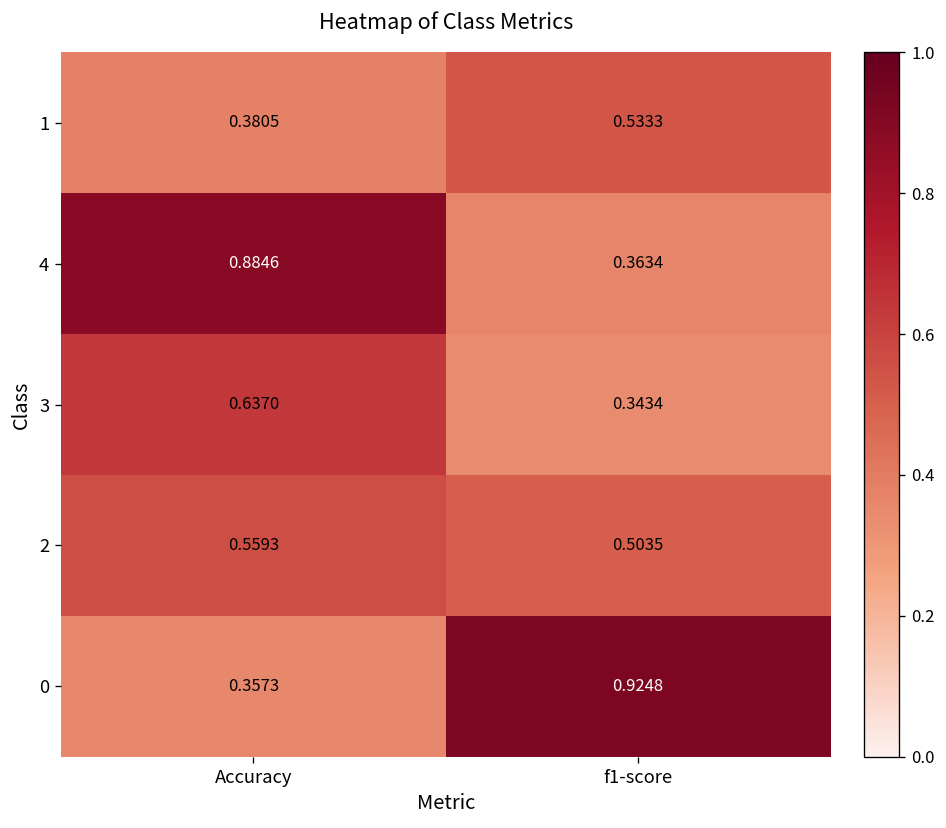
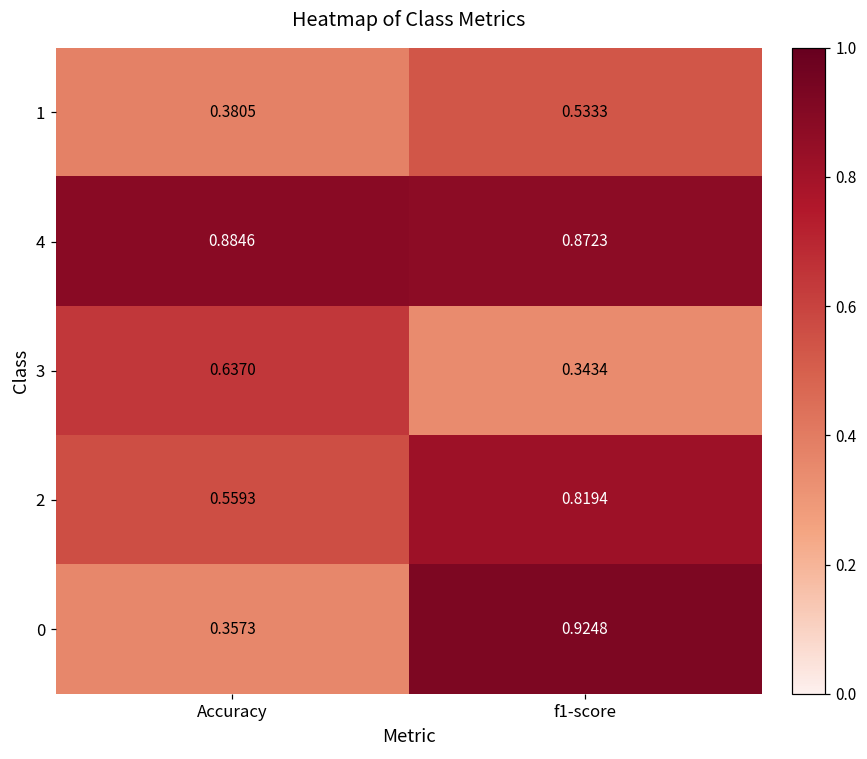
  {
    "1": {
      "Accuracy": 0.3805,
      "f1-score": 0.5333
    },
    "4": {
      "Accuracy": 0.8846,
-     "f1-score": 0.3634
+     "f1-score": 0.8723
    },
    "3": {
      "Accuracy": 0.6370,
      "f1-score": 0.3434
    },
    "2": {
      "Accuracy": 0.5593,
-     "f1-score": 0.5035
+     "f1-score": 0.8194
    },
    "0": {
      "Accuracy": 0.3573,
      "f1-score": 0.9248
    }
  }
